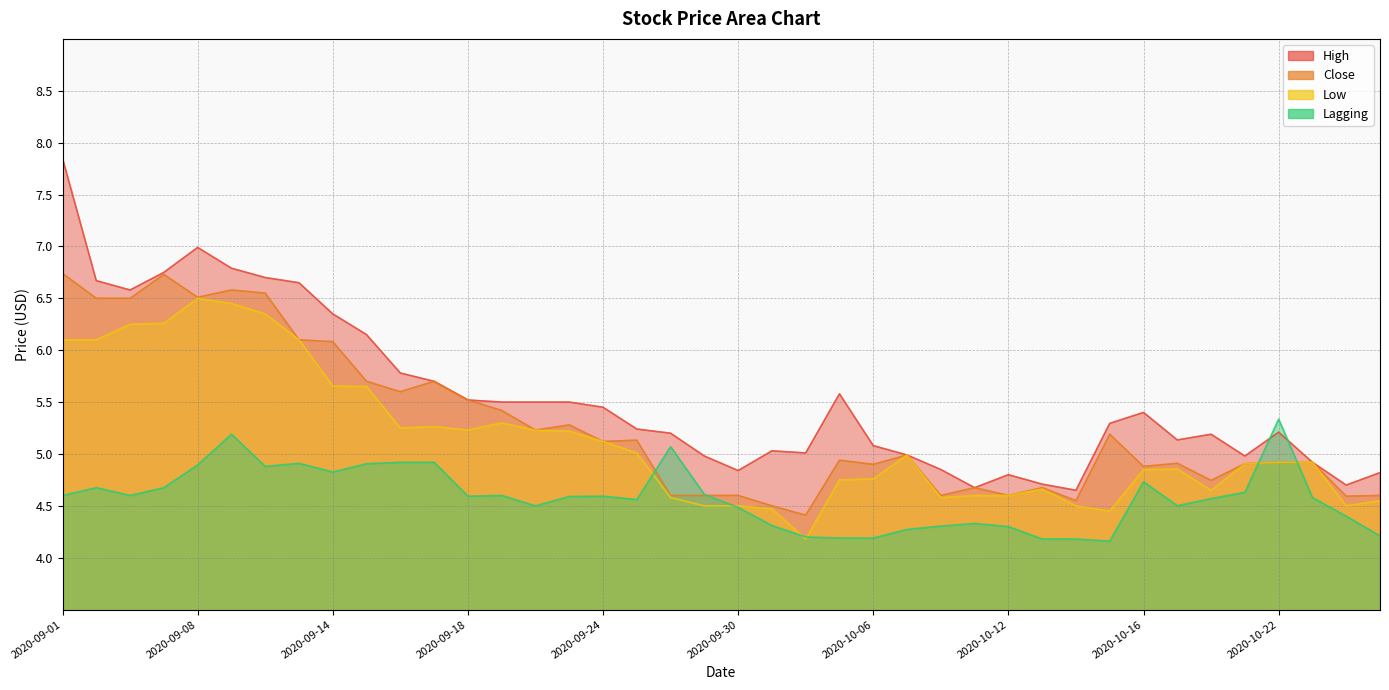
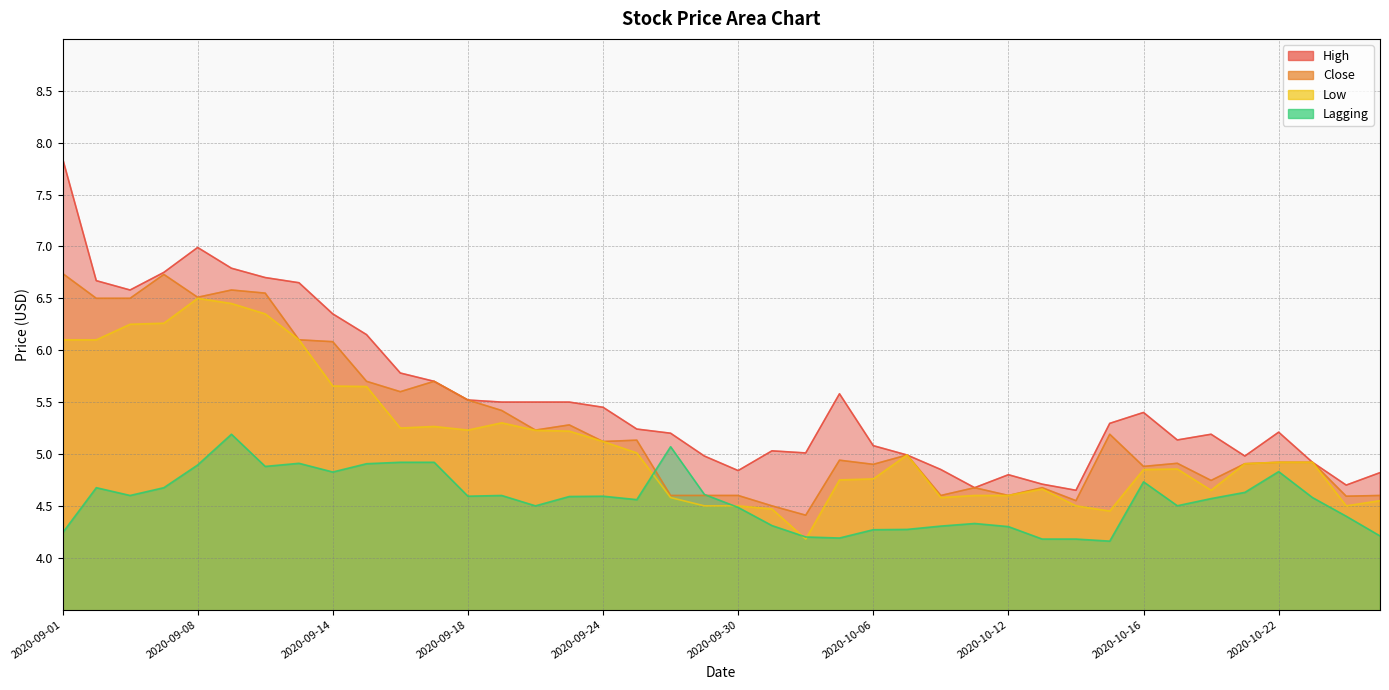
  {
    "Lagging": {
-     "2020-09-01": 4.60,
+     "2020-09-01": 4.24,
      "2020-09-08": 4.89,
      "2020-09-14": 4.83,
      "2020-09-18": 4.59,
      "2020-09-24": 4.59,
-     "2020-10-06": 4.19,
+     "2020-10-06": 4.27,
      "2020-10-12": 4.30,
      "2020-10-16": 4.73,
-     "2020-10-22": 5.34
+     "2020-10-22": 4.83
    }
  }
